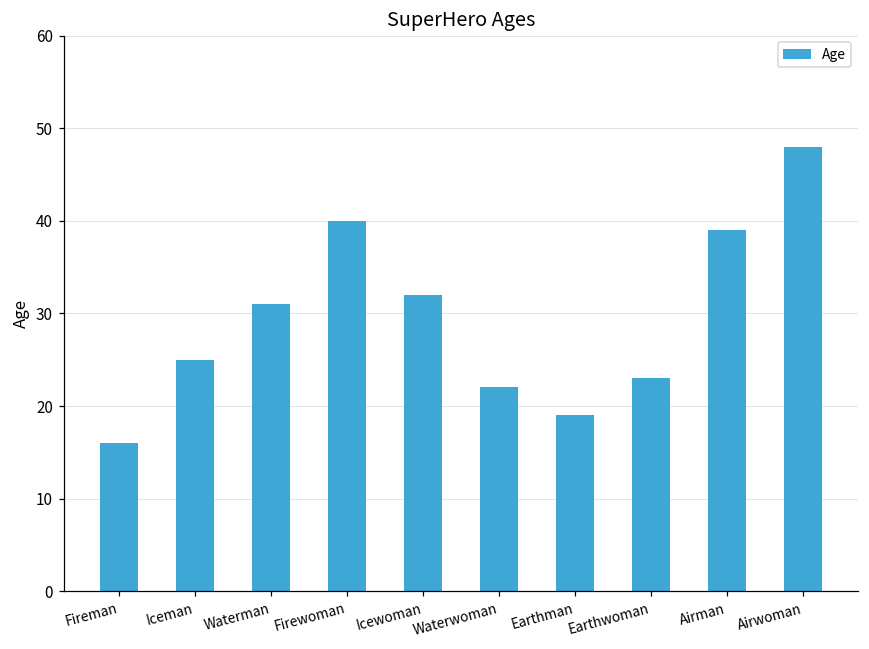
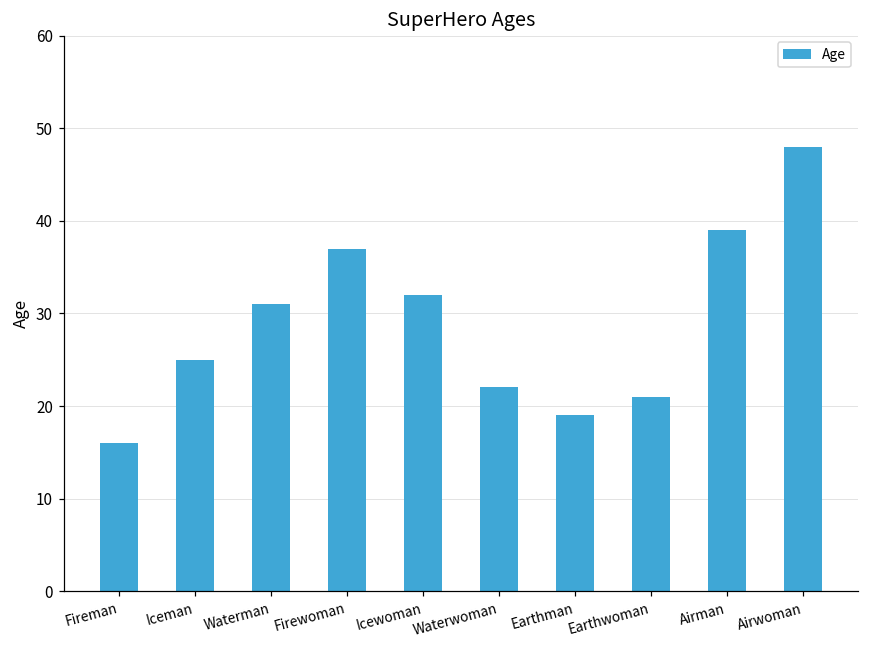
  {
    "Fireman": 16,
    "Iceman": 25,
    "Waterman": 31,
-   "Firewoman": 40,
+   "Firewoman": 37,
    "Icewoman": 32,
    "Waterwoman": 22,
    "Earthman": 19,
-   "Earthwoman": 23,
+   "Earthwoman": 21,
    "Airman": 39,
    "Airwoman": 48
  }
